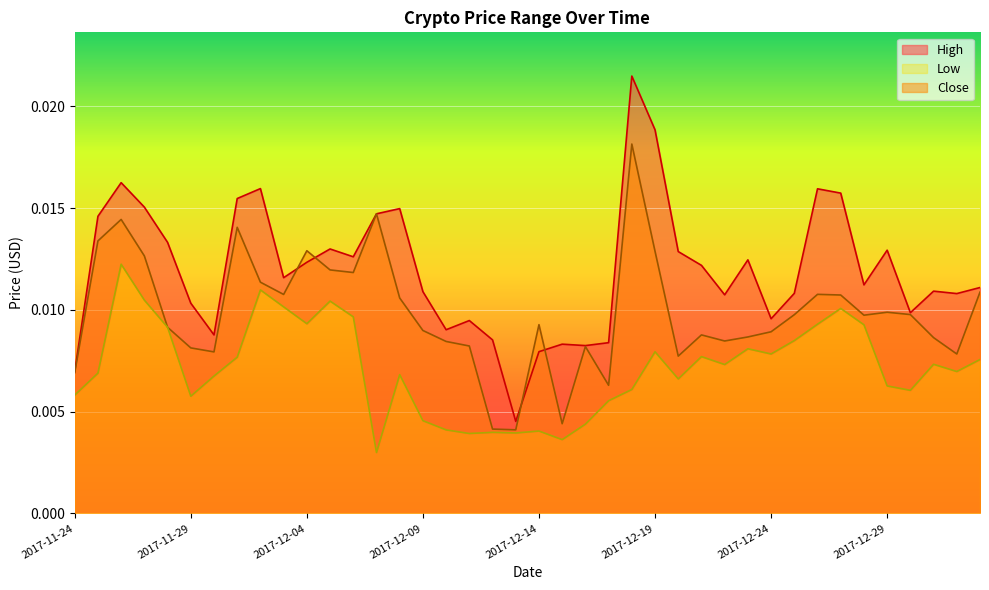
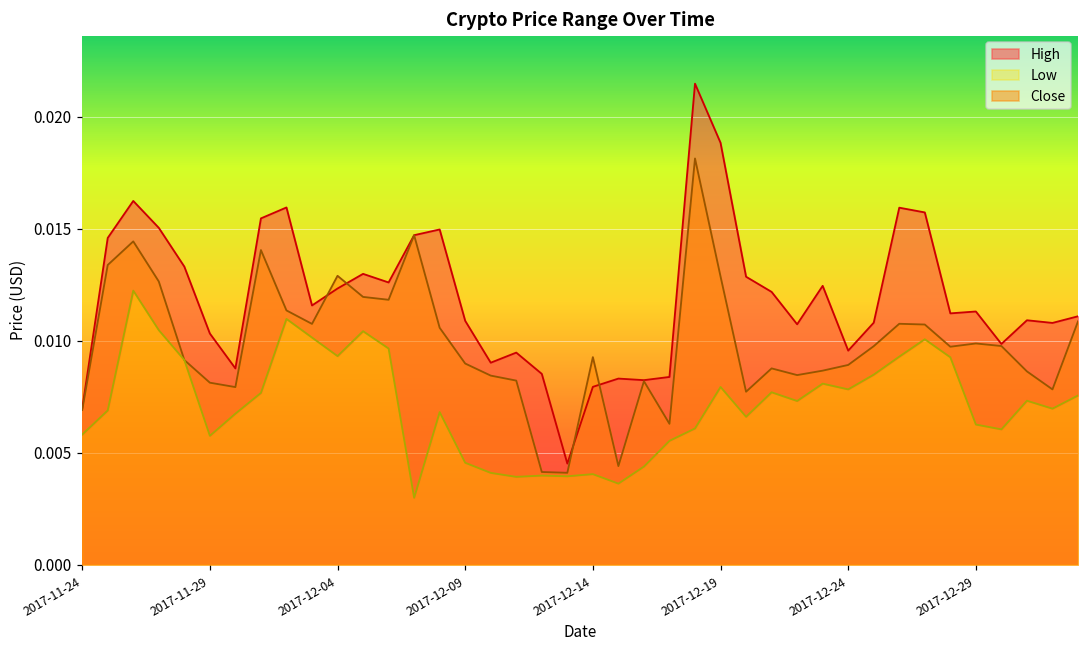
  {
    "High": {
      "2017-11-29": 0.0103,
      "2017-12-04": 0.0123,
      "2017-12-09": 0.0109,
      "2017-12-14": 0.0079,
      "2017-12-19": 0.0188,
      "2017-12-24": 0.0096,
-     "2017-12-29": 0.0129
+     "2017-12-29": 0.0113
    },
    "Close": {
      "2017-11-29": 0.0081,
      "2017-12-04": 0.0129,
      "2017-12-09": 0.0090,
      "2017-12-14": 0.0093,
      "2017-12-19": 0.0129,
      "2017-12-24": 0.0089,
      "2017-12-29": 0.0099
    },
    "Low": {
      "2017-11-24": 0.0058,
      "2017-11-29": 0.0058,
      "2017-12-04": 0.0093,
      "2017-12-09": 0.0046,
      "2017-12-14": 0.0040,
      "2017-12-19": 0.0079,
      "2017-12-24": 0.0078,
      "2017-12-29": 0.0063
    }
  }
